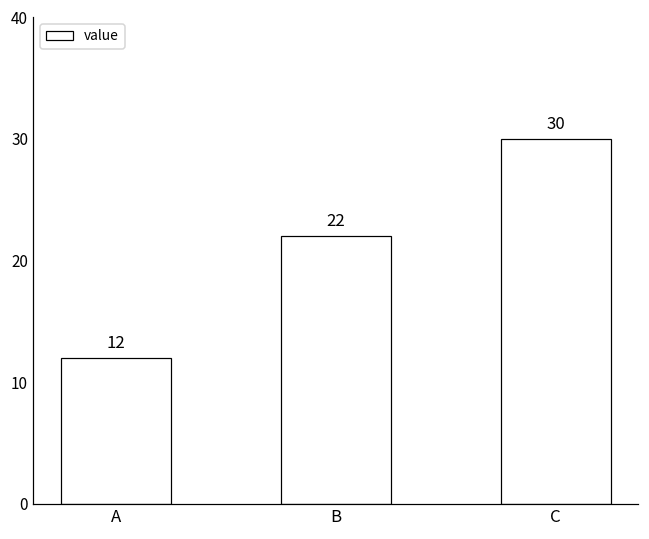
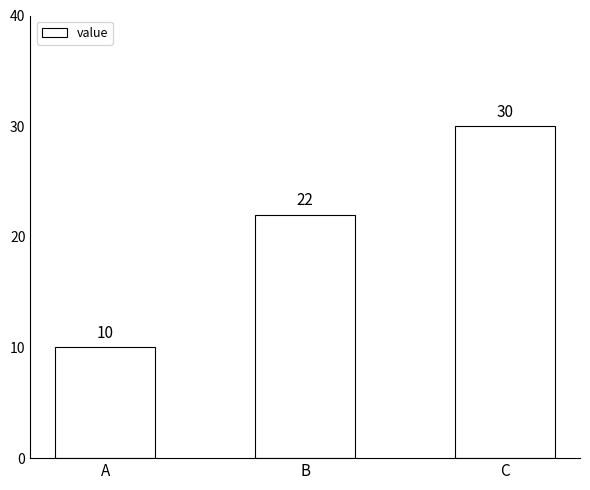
  {
-   "A": 12,
+   "A": 10,
    "B": 22,
    "C": 30
  }
